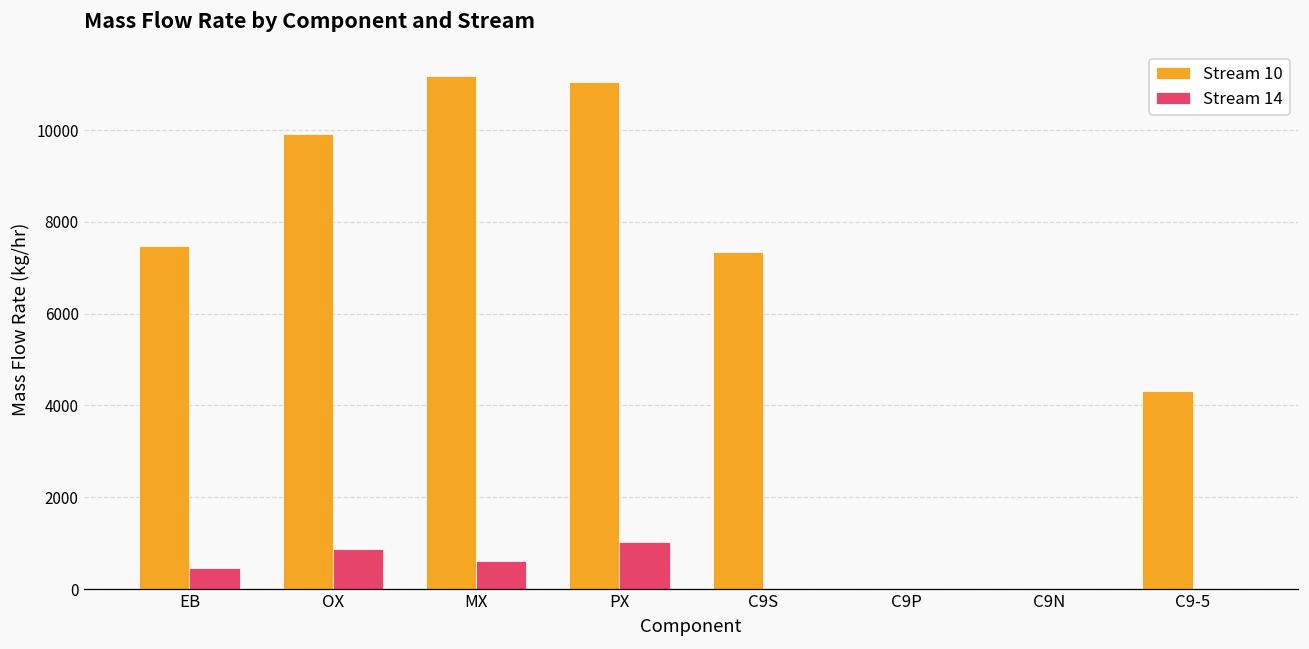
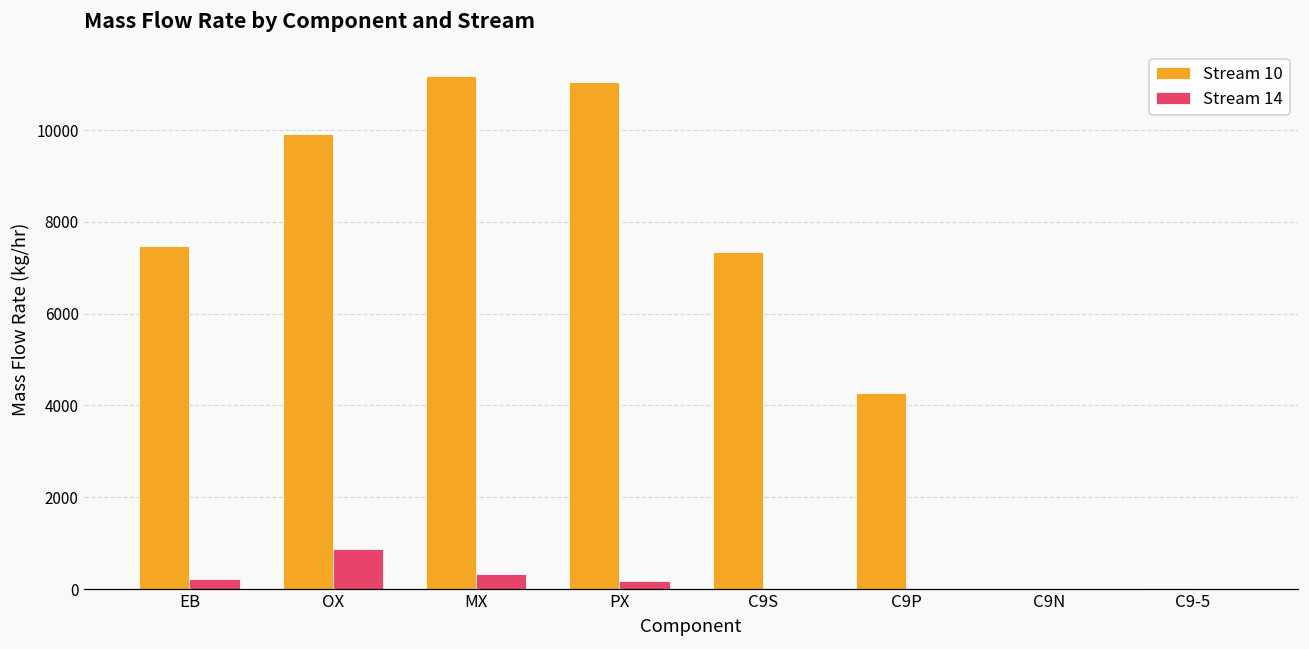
  {
    "Stream 10": {
      "EB": 7500,
      "OX": 9900,
      "MX": 11200,
      "PX": 11000,
      "C9S": 7300,
-     "C9P": 0,
-     "C9-5": 4300
+     "C9P": 4300,
+     "C9-5": 0
    },
    "Stream 14": {
-     "EB": 500,
+     "EB": 200,
      "OX": 900,
-     "MX": 600,
-     "PX": 1000
+     "MX": 300,
+     "PX": 200
    }
  }
